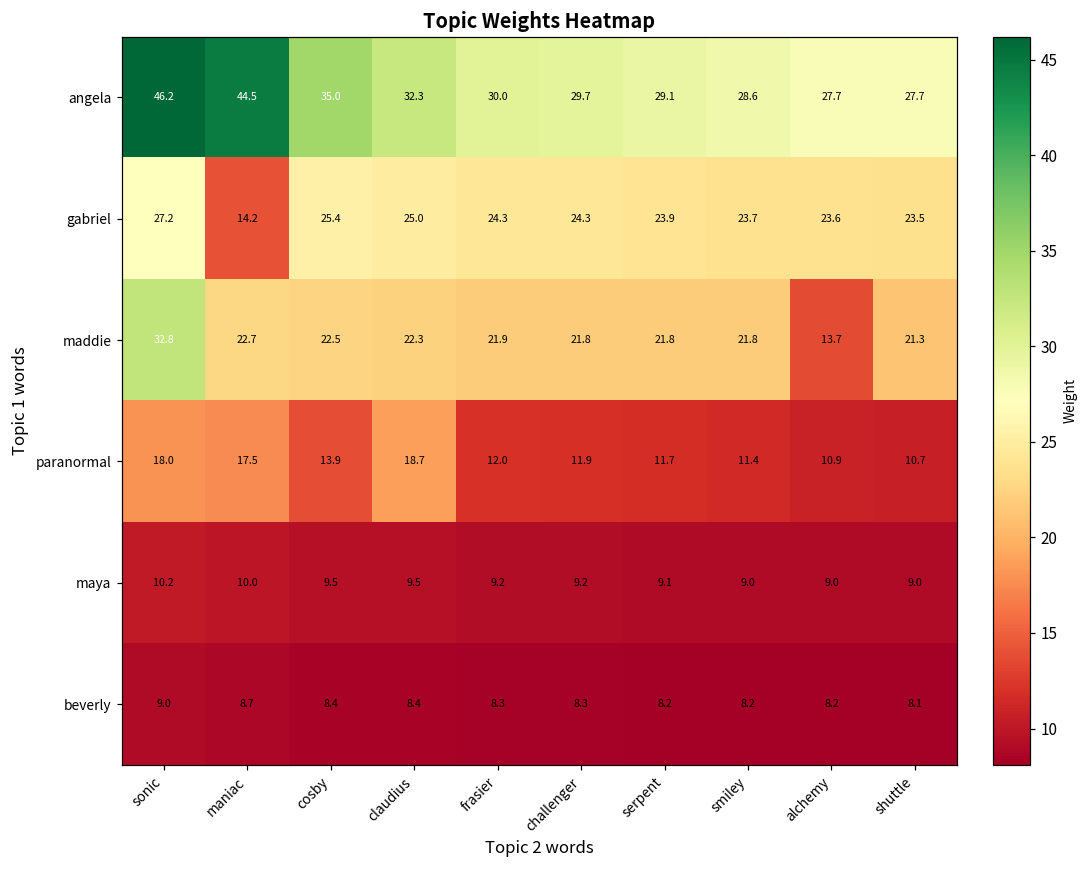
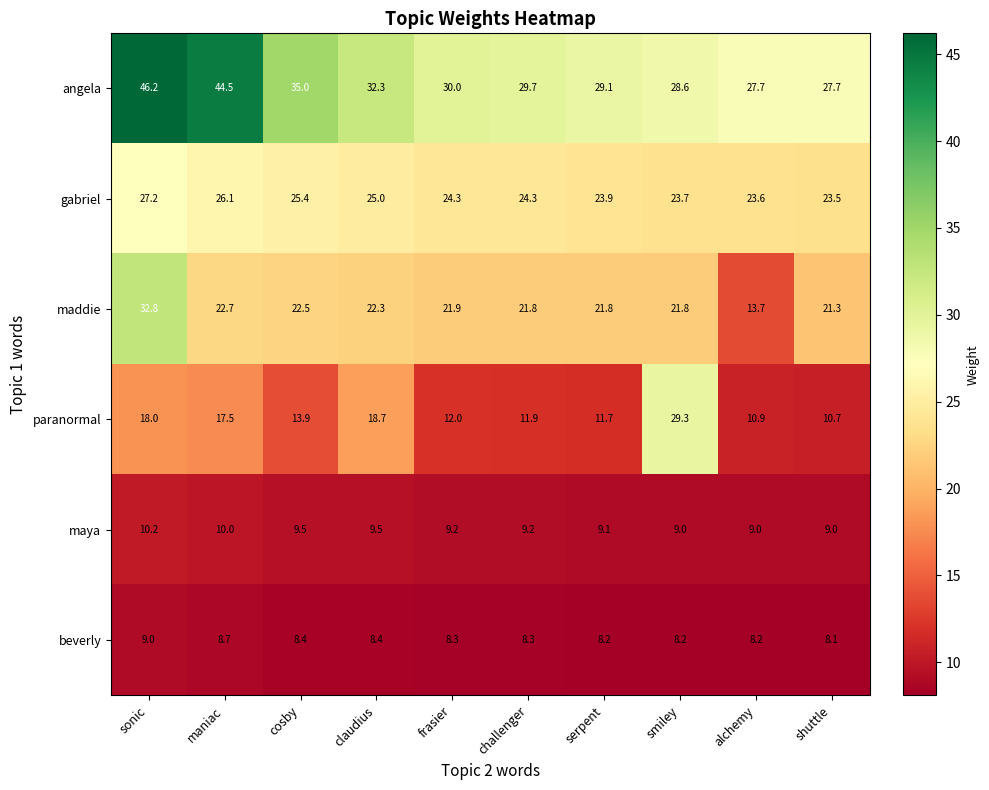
  {
    "angela": {
      "sonic": 46.2,
      "maniac": 44.5,
      "cosby": 35.0,
      "claudius": 32.3,
      "frasier": 30.0,
      "challenger": 29.7,
      "serpent": 29.1,
      "smiley": 28.6,
      "alchemy": 27.7,
      "shuttle": 27.7
    },
    "gabriel": {
      "sonic": 27.2,
-     "maniac": 14.2,
+     "maniac": 26.1,
      "cosby": 25.4,
      "claudius": 25.0,
      "frasier": 24.3,
      "challenger": 24.3,
      "serpent": 23.9,
      "smiley": 23.7,
      "alchemy": 23.6,
      "shuttle": 23.5
    },
    "maddie": {
      "sonic": 32.8,
      "maniac": 22.7,
      "cosby": 22.5,
      "claudius": 22.3,
      "frasier": 21.9,
      "challenger": 21.8,
      "serpent": 21.8,
      "smiley": 21.8,
      "alchemy": 13.7,
      "shuttle": 21.3
    },
    "paranormal": {
      "sonic": 18.0,
      "maniac": 17.5,
      "cosby": 13.9,
      "claudius": 18.7,
      "frasier": 12.0,
      "challenger": 11.9,
      "serpent": 11.7,
-     "smiley": 11.4,
+     "smiley": 29.3,
      "alchemy": 10.9,
      "shuttle": 10.7
    },
    "maya": {
      "sonic": 10.2,
      "maniac": 10.0,
      "cosby": 9.5,
      "claudius": 9.5,
      "frasier": 9.2,
      "challenger": 9.2,
      "serpent": 9.1,
      "smiley": 9.0,
      "alchemy": 9.0,
      "shuttle": 9.0
    },
    "beverly": {
      "sonic": 9.0,
      "maniac": 8.7,
      "cosby": 8.4,
      "claudius": 8.4,
      "frasier": 8.3,
      "challenger": 8.3,
      "serpent": 8.2,
      "smiley": 8.2,
      "alchemy": 8.2,
      "shuttle": 8.1
    }
  }
